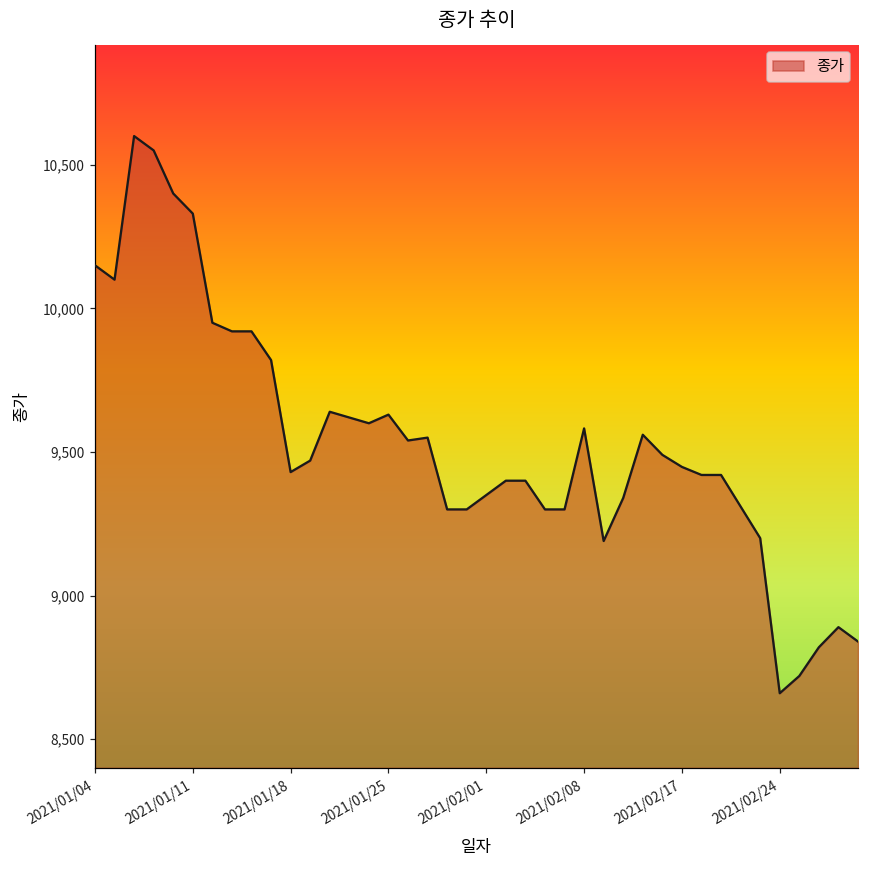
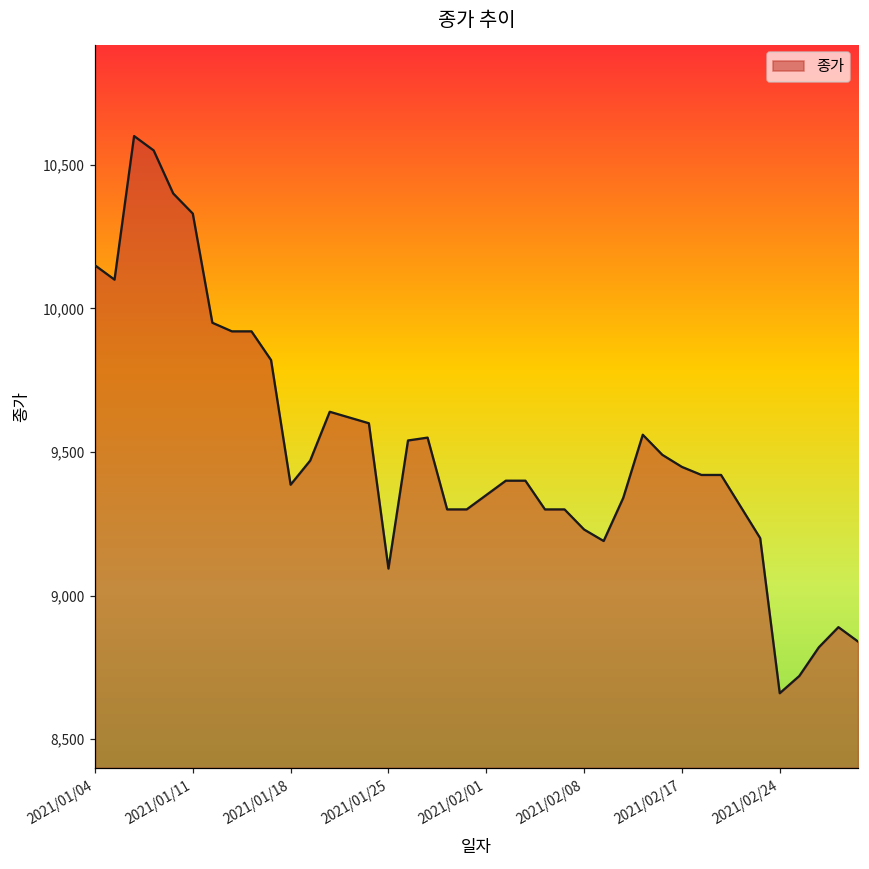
  {
    "2021/01/04": "10,150",
    "2021/01/11": "10,330",
-   "2021/01/18": "9,430",
-   "2021/01/25": "9,630",
+   "2021/01/18": "9,390",
+   "2021/01/25": "9,090",
    "2021/02/01": "9,350",
-   "2021/02/08": "9,580",
+   "2021/02/08": "9,230",
    "2021/02/17": "9,450",
    "2021/02/24": "8,660"
  }
